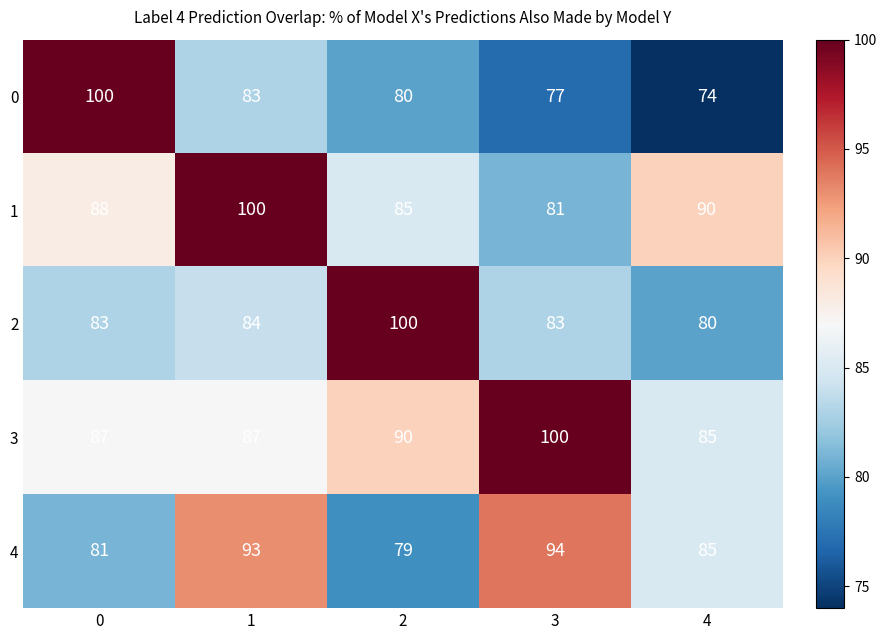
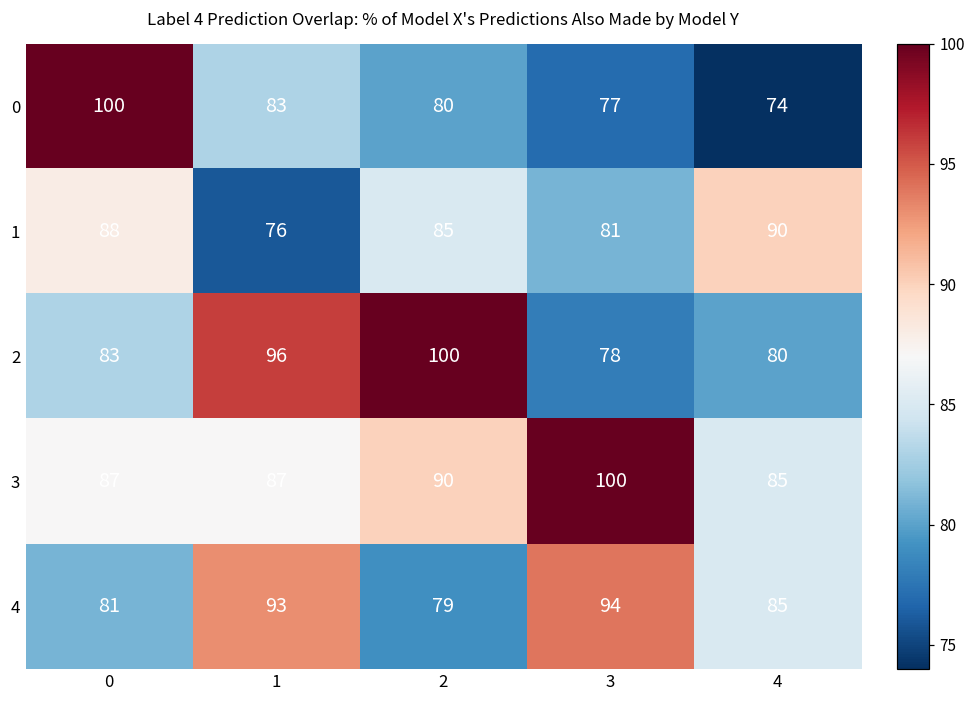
  {
    "0": {
      "0": 100,
      "1": 83,
      "2": 80,
      "3": 77,
      "4": 74
    },
    "1": {
-     "1": 100,
+     "1": 76,
      "3": 81,
      "4": 90
    },
    "2": {
      "0": 83,
-     "1": 84,
+     "1": 96,
      "2": 100,
-     "3": 83,
+     "3": 78,
      "4": 80
    },
    "3": {
      "2": 90,
      "3": 100
    },
    "4": {
      "0": 81,
      "1": 93,
      "2": 79,
      "3": 94
    }
  }
